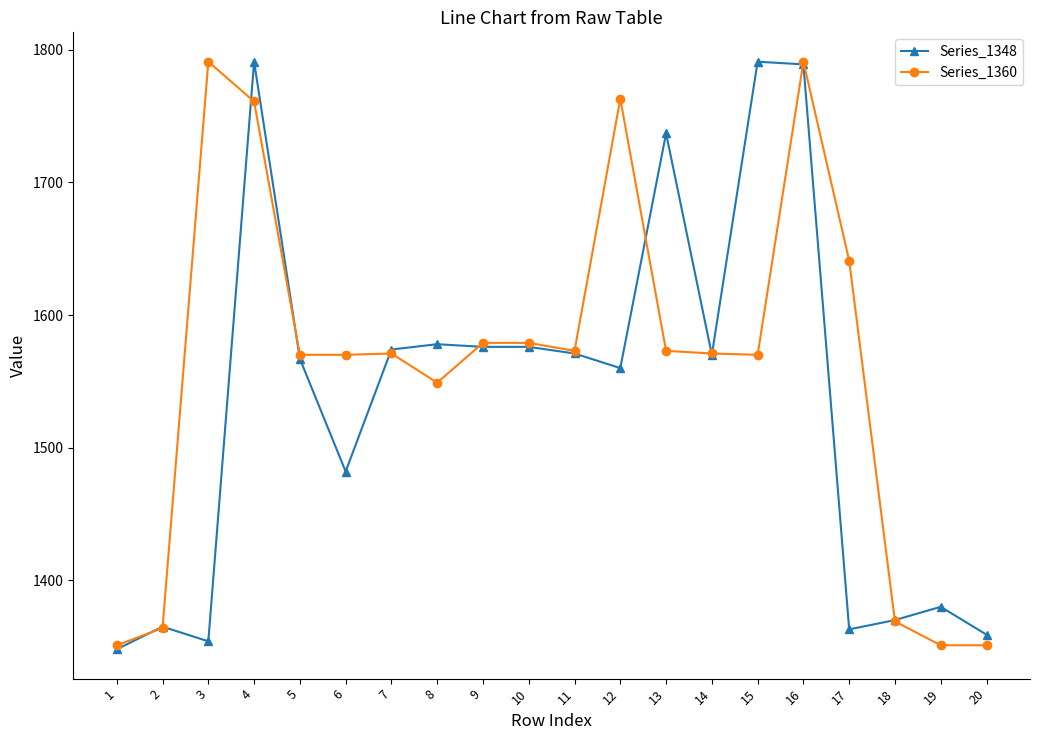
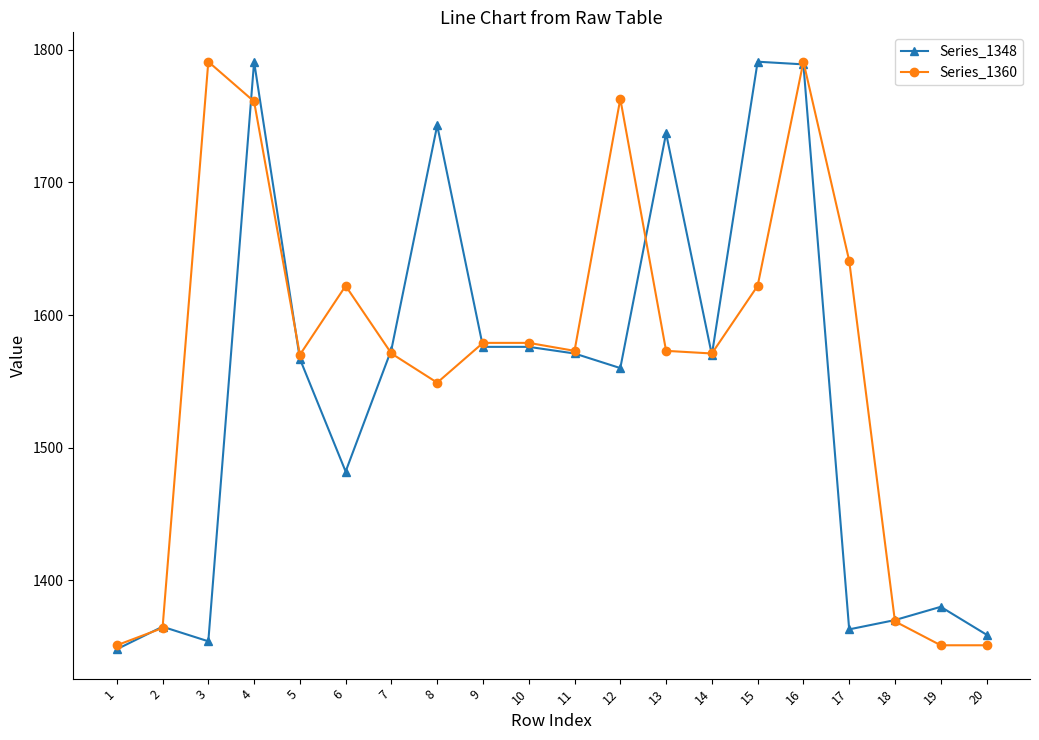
  {
    "Series_1348": {
      "1": 1348,
      "3": 1354,
      "4": 1791,
      "5": 1567,
      "6": 1482,
      "7": 1574,
-     "8": 1578,
+     "8": 1743,
      "9": 1576,
      "10": 1576,
      "11": 1571,
      "12": 1560,
      "13": 1737,
      "15": 1791,
      "16": 1789,
      "17": 1363,
      "19": 1380,
      "20": 1359
    },
    "Series_1360": {
      "1": 1351,
      "3": 1791,
      "4": 1761,
      "5": 1570,
-     "6": 1570,
+     "6": 1622,
      "7": 1571,
      "8": 1549,
      "9": 1579,
      "10": 1579,
      "11": 1573,
      "12": 1763,
      "13": 1573,
-     "15": 1570,
+     "15": 1622,
      "16": 1791,
      "17": 1641,
      "19": 1351,
      "20": 1351
    }
  }
